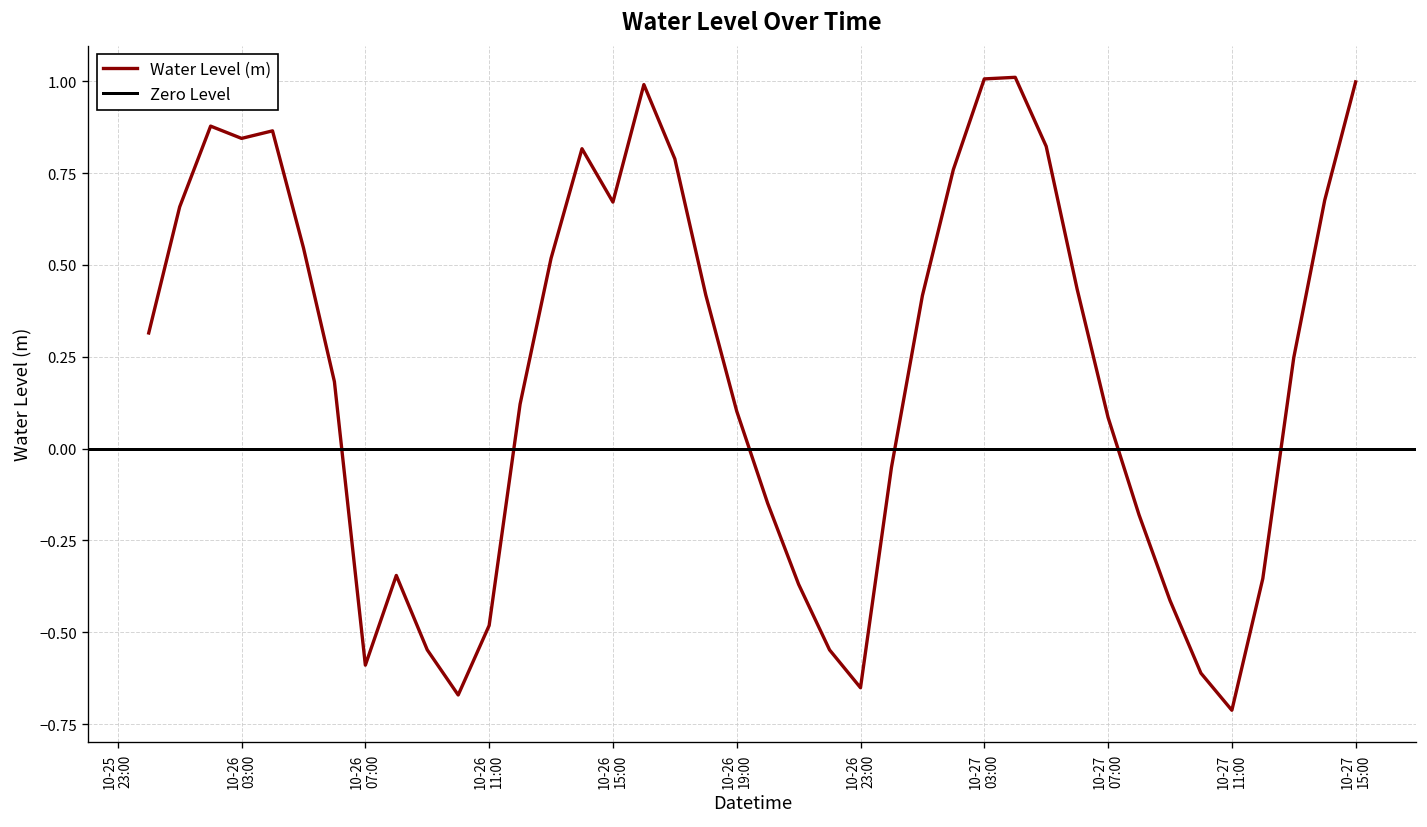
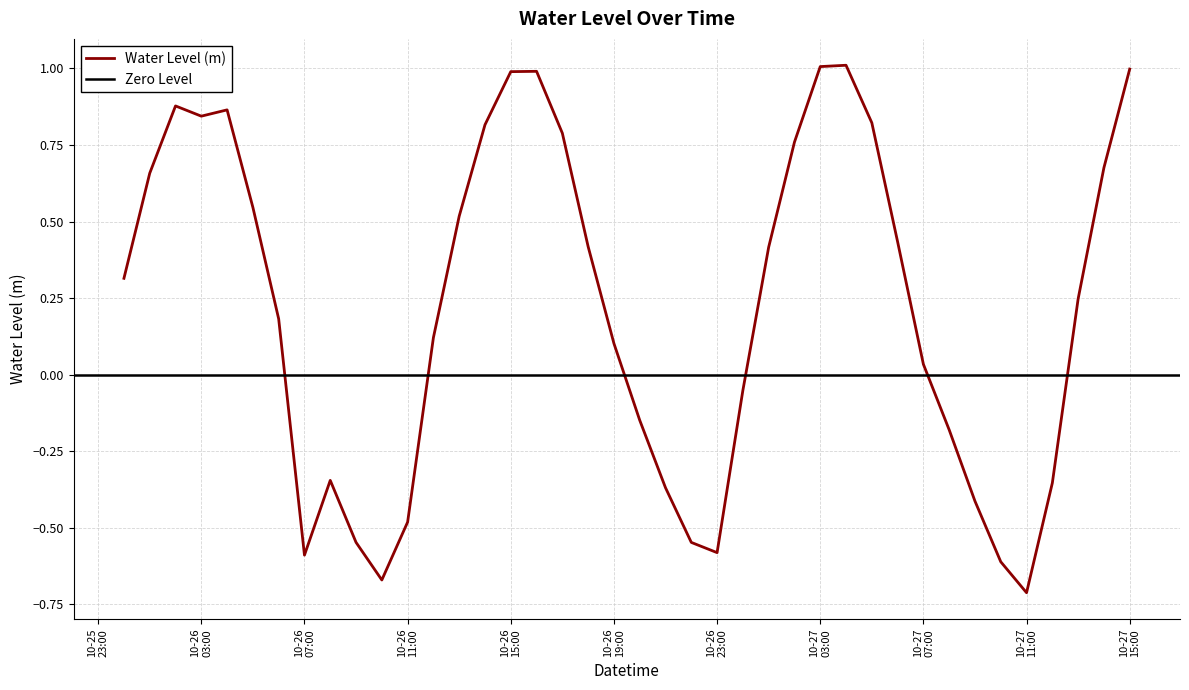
  {
    "10-26 03:00": 0.84,
    "10-26 07:00": -0.59,
    "10-26 11:00": -0.48,
-   "10-26 15:00": 0.67,
+   "10-26 15:00": 0.99,
    "10-26 19:00": 0.10,
-   "10-26 23:00": -0.65,
+   "10-26 23:00": -0.58,
    "10-27 03:00": 1.01,
-   "10-27 07:00": 0.08,
+   "10-27 07:00": 0.03,
    "10-27 11:00": -0.71,
    "10-27 15:00": 1.00
  }
